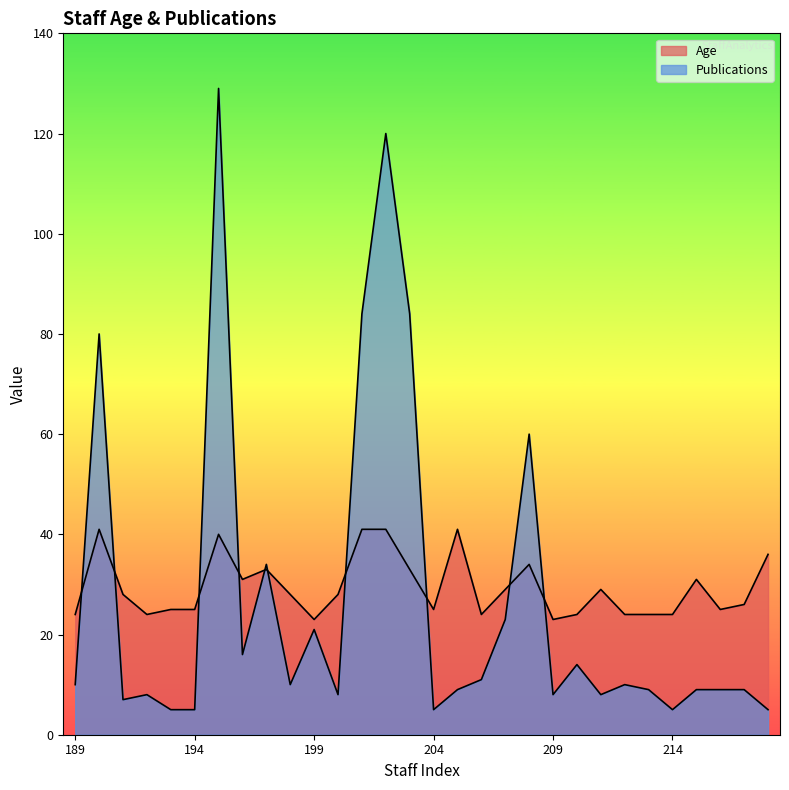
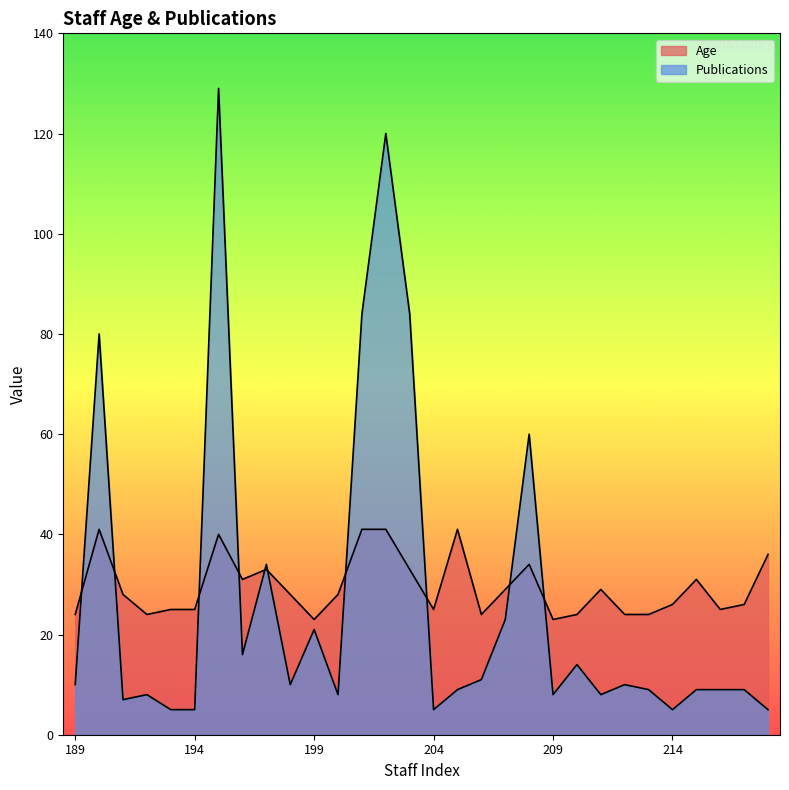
  {
    "Age": {
      "189": 24,
      "194": 25,
      "199": 23,
      "204": 25,
      "209": 23,
-     "214": 24
+     "214": 26
    },
    "Publications": {
      "189": 10,
      "194": 5,
      "199": 21,
      "204": 5,
      "209": 8,
      "214": 5
    }
  }
